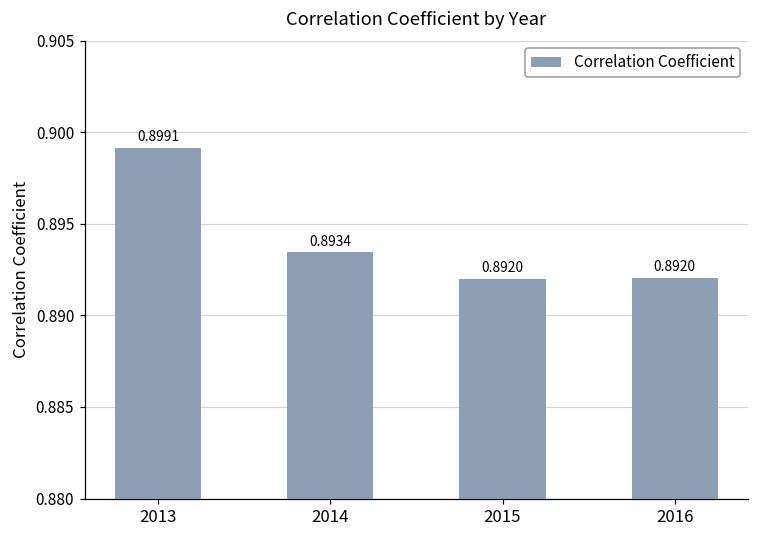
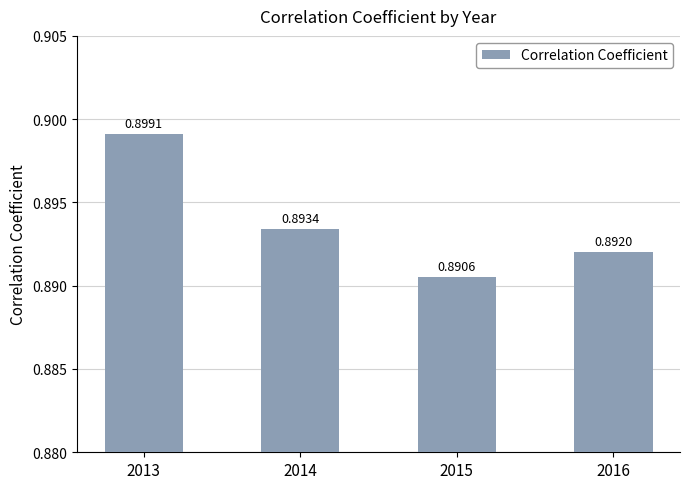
  {
    "2013": 0.8991,
    "2014": 0.8934,
-   "2015": 0.8920,
+   "2015": 0.8906,
    "2016": 0.8920
  }
